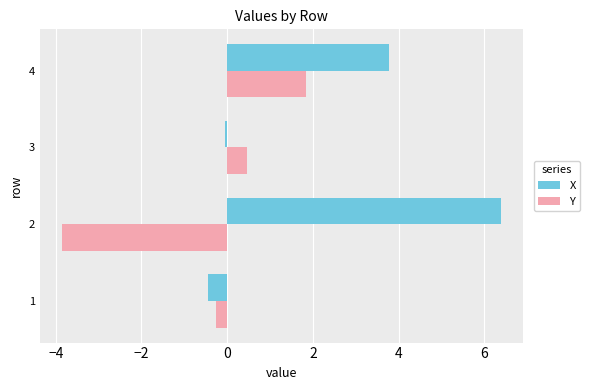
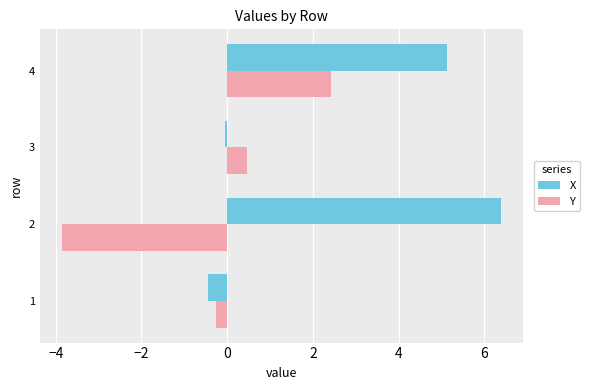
  {
    "X": {
-     "4": 3.8,
+     "4": 5.1,
      "2": 6.4,
      "1": -0.4
    },
    "Y": {
-     "4": 1.8,
+     "4": 2.4,
      "3": 0.5,
      "2": -3.9,
      "1": -0.3
    }
  }
